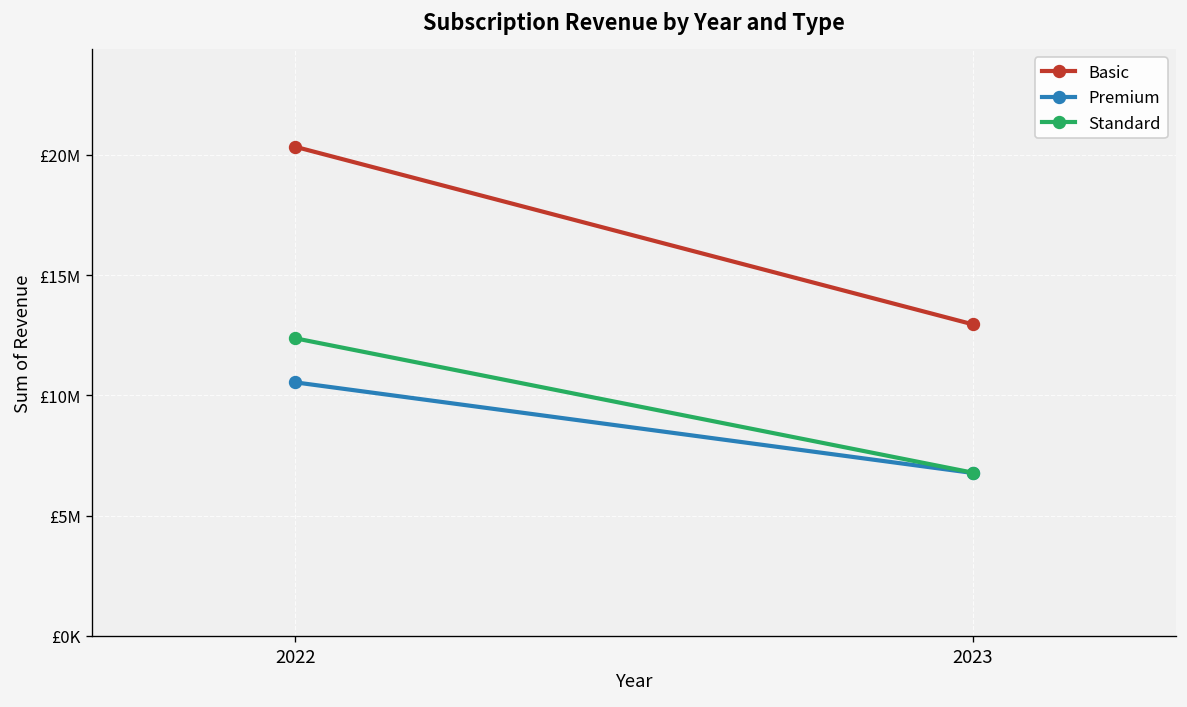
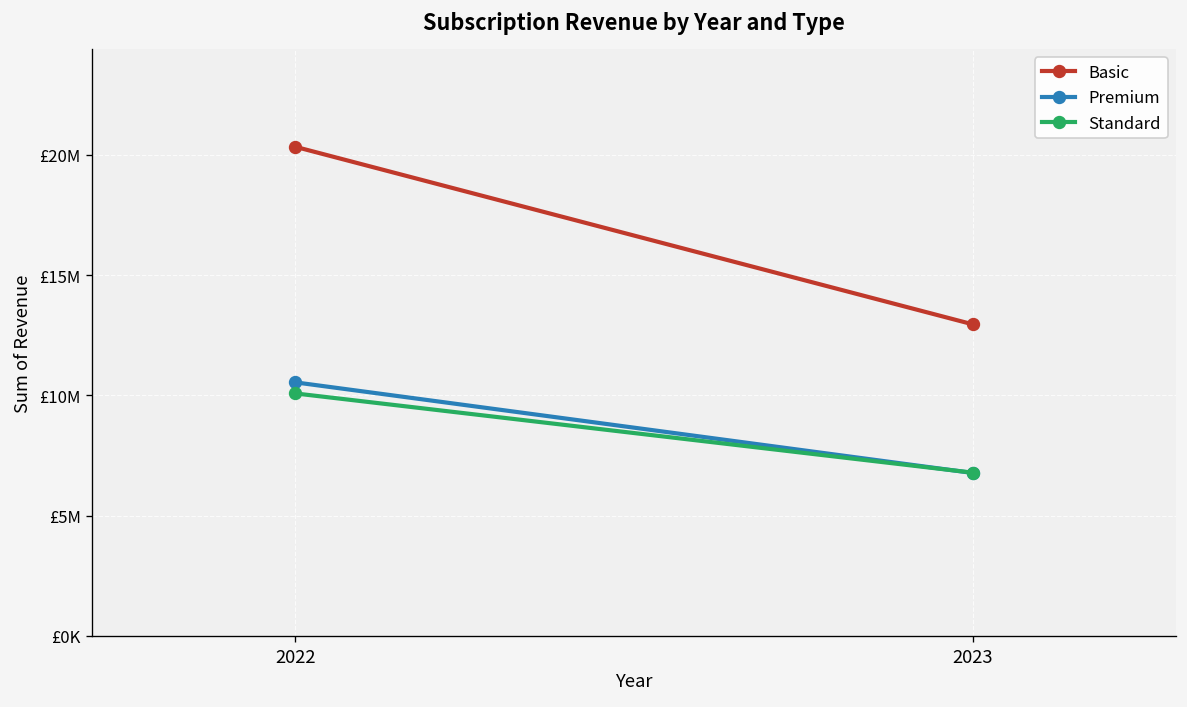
  {
    "Basic": {
      "2022": "£20300000",
      "2023": "£13000000"
    },
    "Premium": {
      "2022": "£10500000"
    },
    "Standard": {
-     "2022": "£12400000"
+     "2022": "£10100000"
    }
  }
